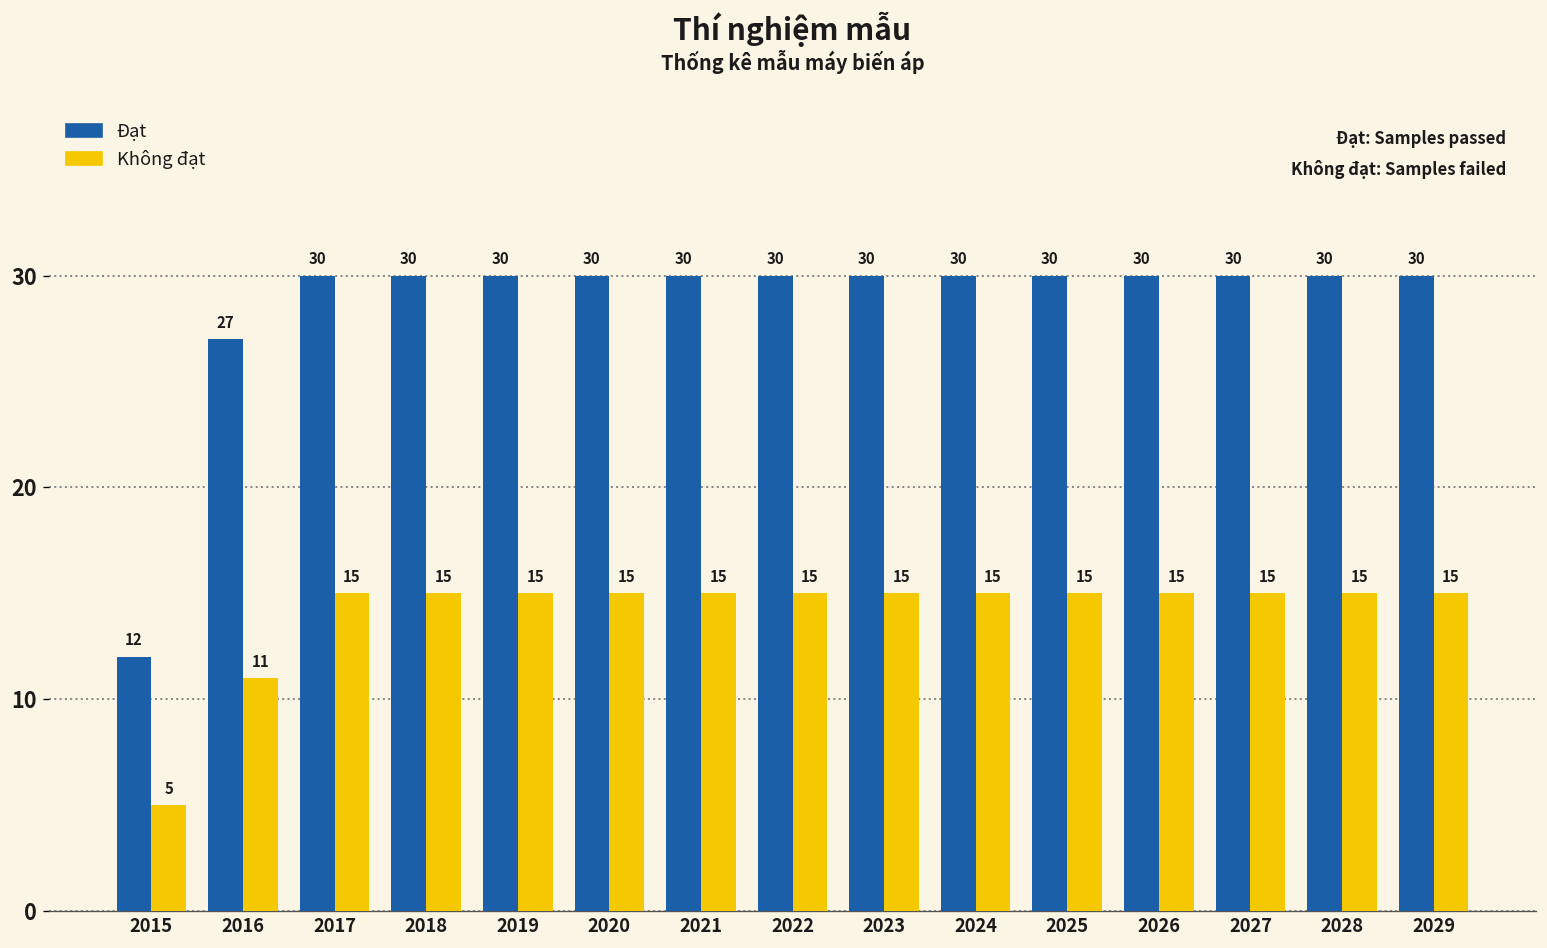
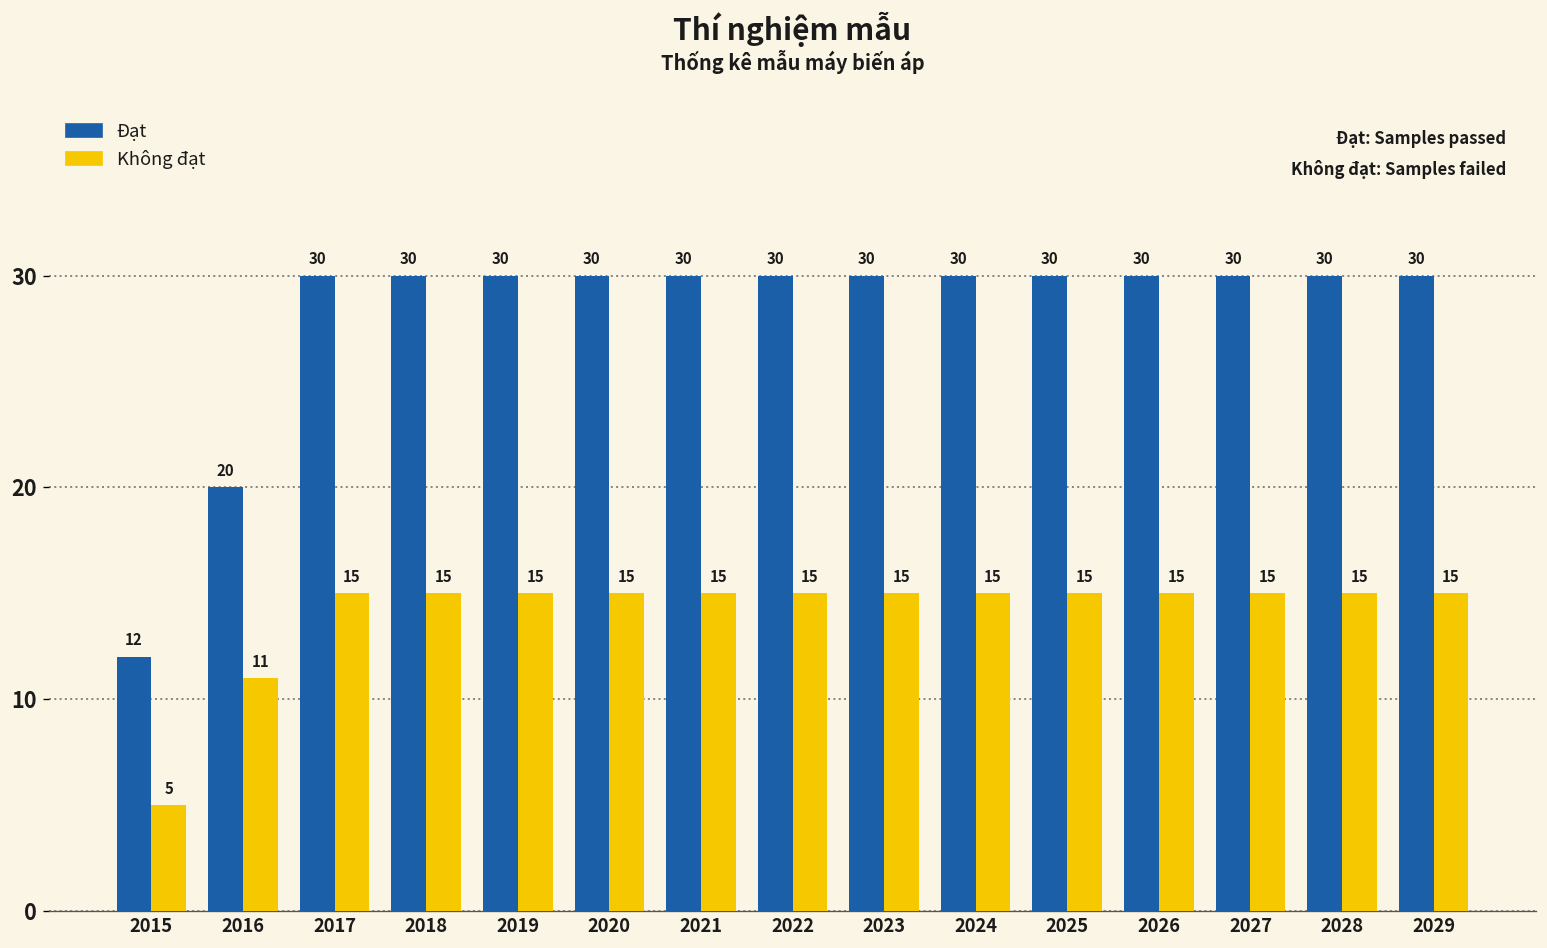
  {
    "Đạt": {
      "2015": 12,
-     "2016": 27,
+     "2016": 20,
      "2017": 30,
      "2018": 30,
      "2019": 30,
      "2020": 30,
      "2021": 30,
      "2022": 30,
      "2023": 30,
      "2024": 30,
      "2025": 30,
      "2026": 30,
      "2027": 30,
      "2028": 30,
      "2029": 30
    },
    "Không đạt": {
      "2015": 5,
      "2016": 11,
      "2017": 15,
      "2018": 15,
      "2019": 15,
      "2020": 15,
      "2021": 15,
      "2022": 15,
      "2023": 15,
      "2024": 15,
      "2025": 15,
      "2026": 15,
      "2027": 15,
      "2028": 15,
      "2029": 15
    }
  }
